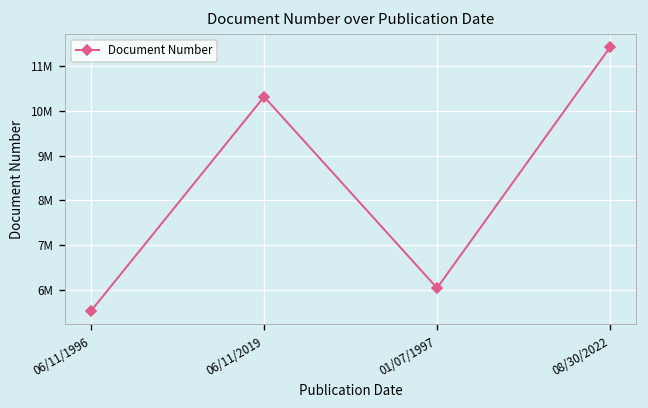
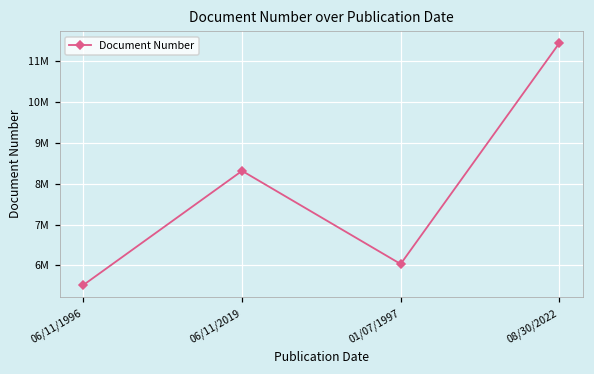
  {
    "06/11/1996": 5500000,
-   "06/11/2019": 10300000,
+   "06/11/2019": 8300000,
    "01/07/1997": 6000000,
    "08/30/2022": 11400000
  }
